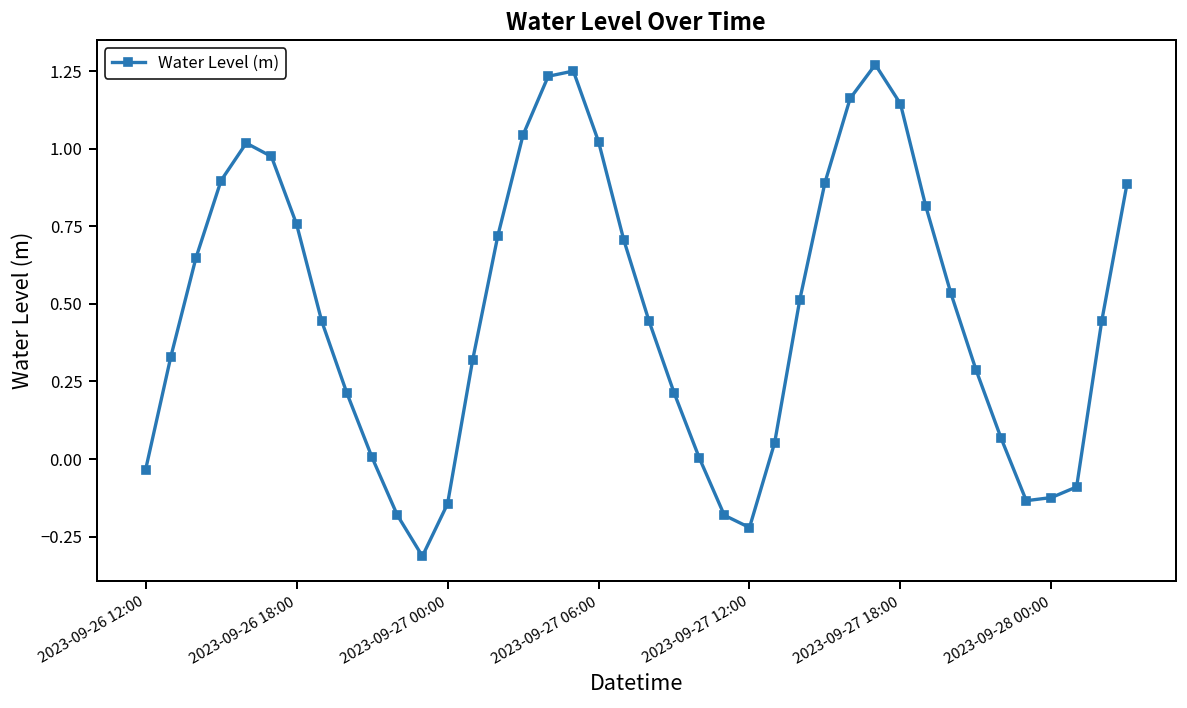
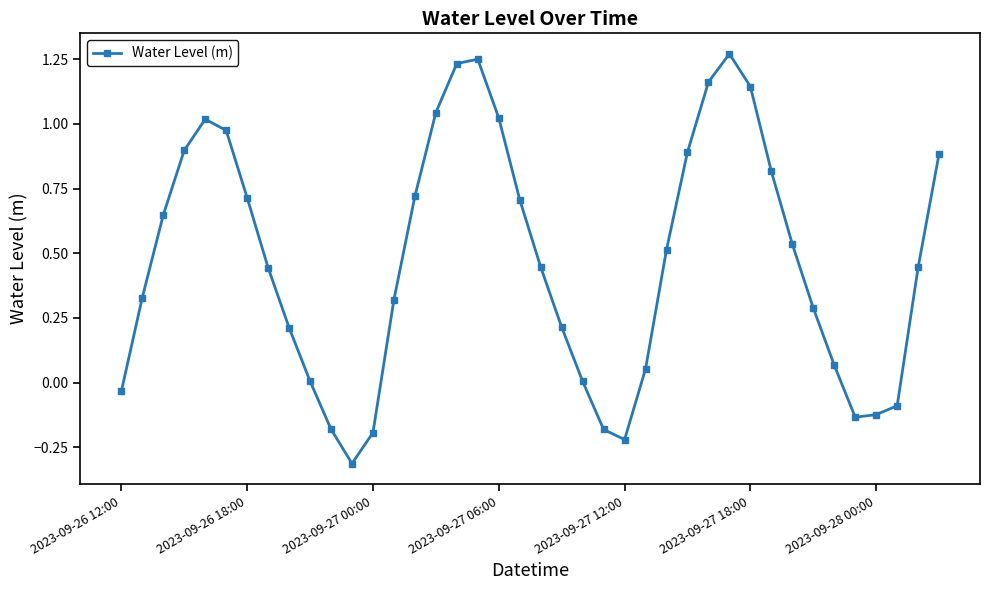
  {
    "2023-09-26 12:00": -0.03,
-   "2023-09-26 18:00": 0.76,
-   "2023-09-27 00:00": -0.14,
+   "2023-09-26 18:00": 0.71,
+   "2023-09-27 00:00": -0.19,
    "2023-09-27 06:00": 1.02,
    "2023-09-27 12:00": -0.22,
    "2023-09-27 18:00": 1.14,
    "2023-09-28 00:00": -0.12
  }
